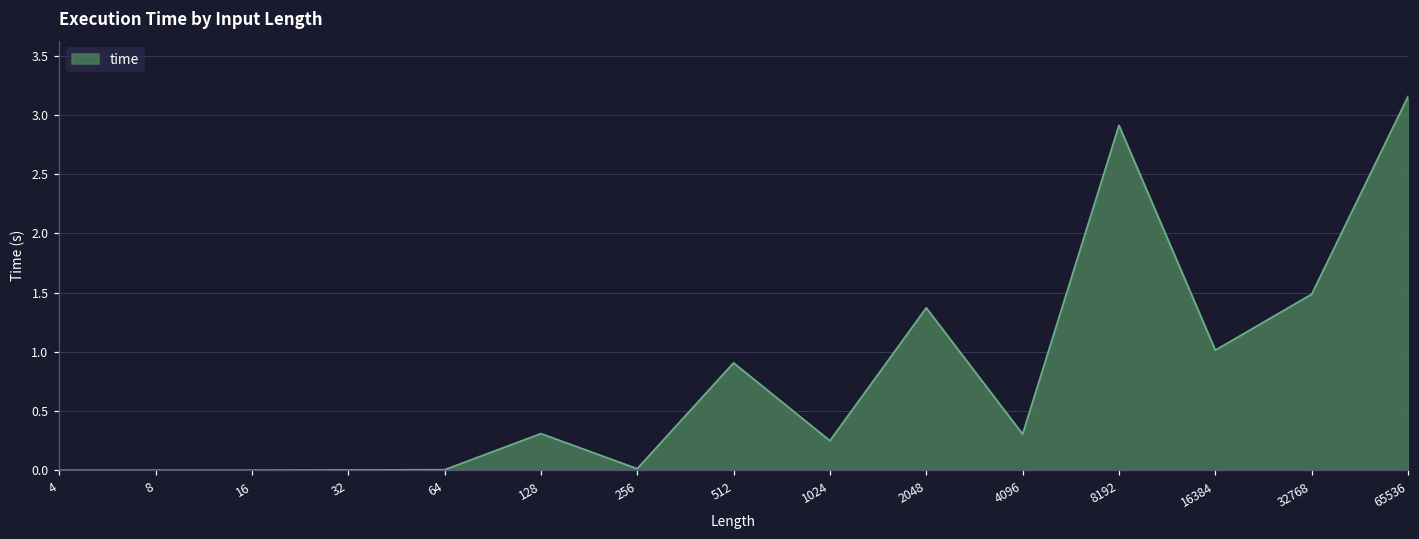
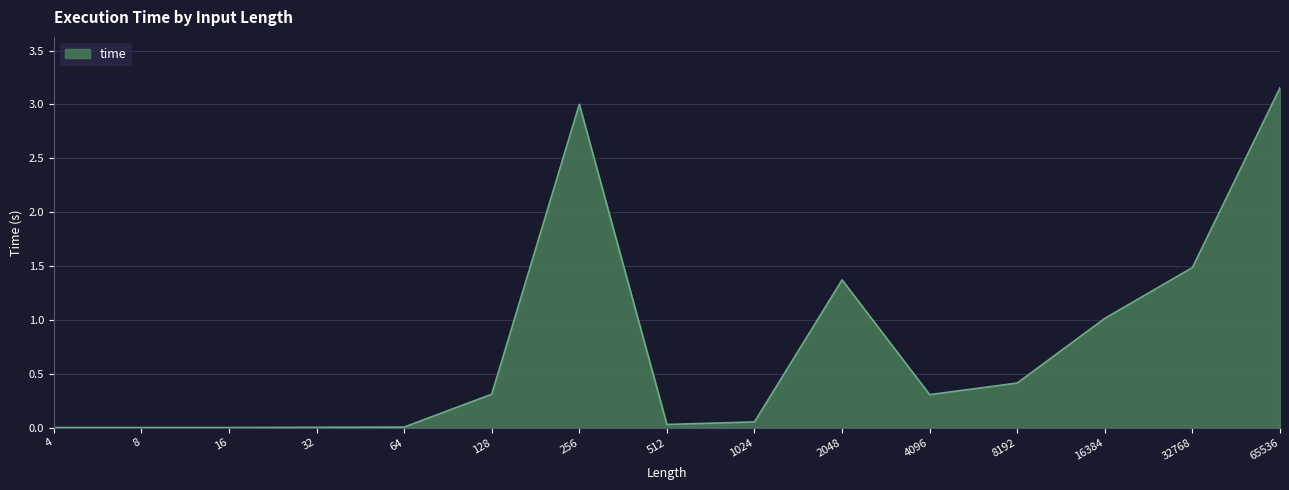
  {
    "4": 0.00,
    "8": 0.00,
    "16": 0.00,
    "32": 0.00,
    "64": 0.01,
    "128": 0.31,
-   "256": 0.01,
-   "512": 0.91,
-   "1024": 0.25,
+   "256": 3.00,
+   "512": 0.03,
+   "1024": 0.05,
    "2048": 1.37,
    "4096": 0.31,
-   "8192": 2.91,
+   "8192": 0.41,
    "16384": 1.01,
    "32768": 1.49,
    "65536": 3.15
  }
